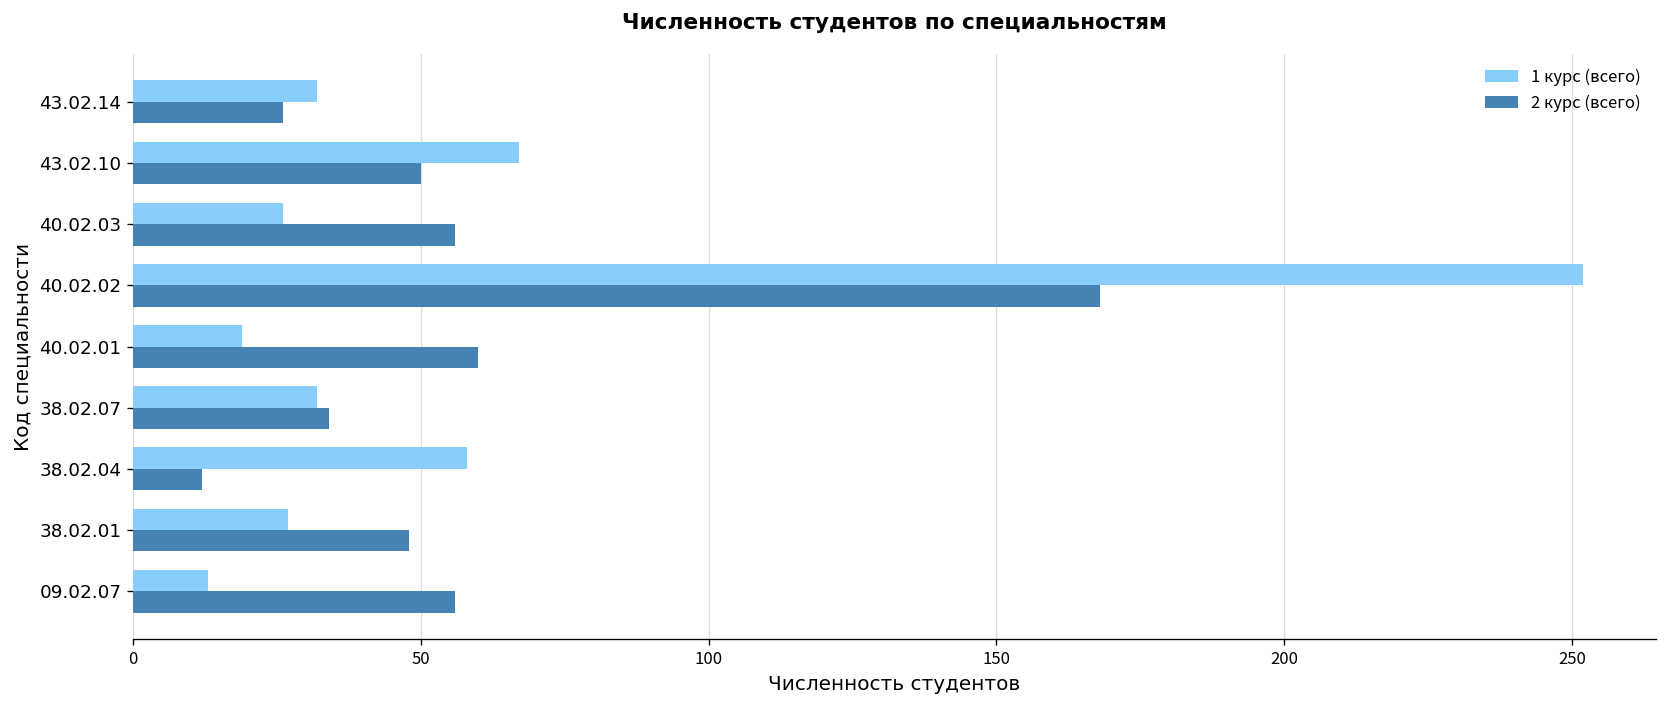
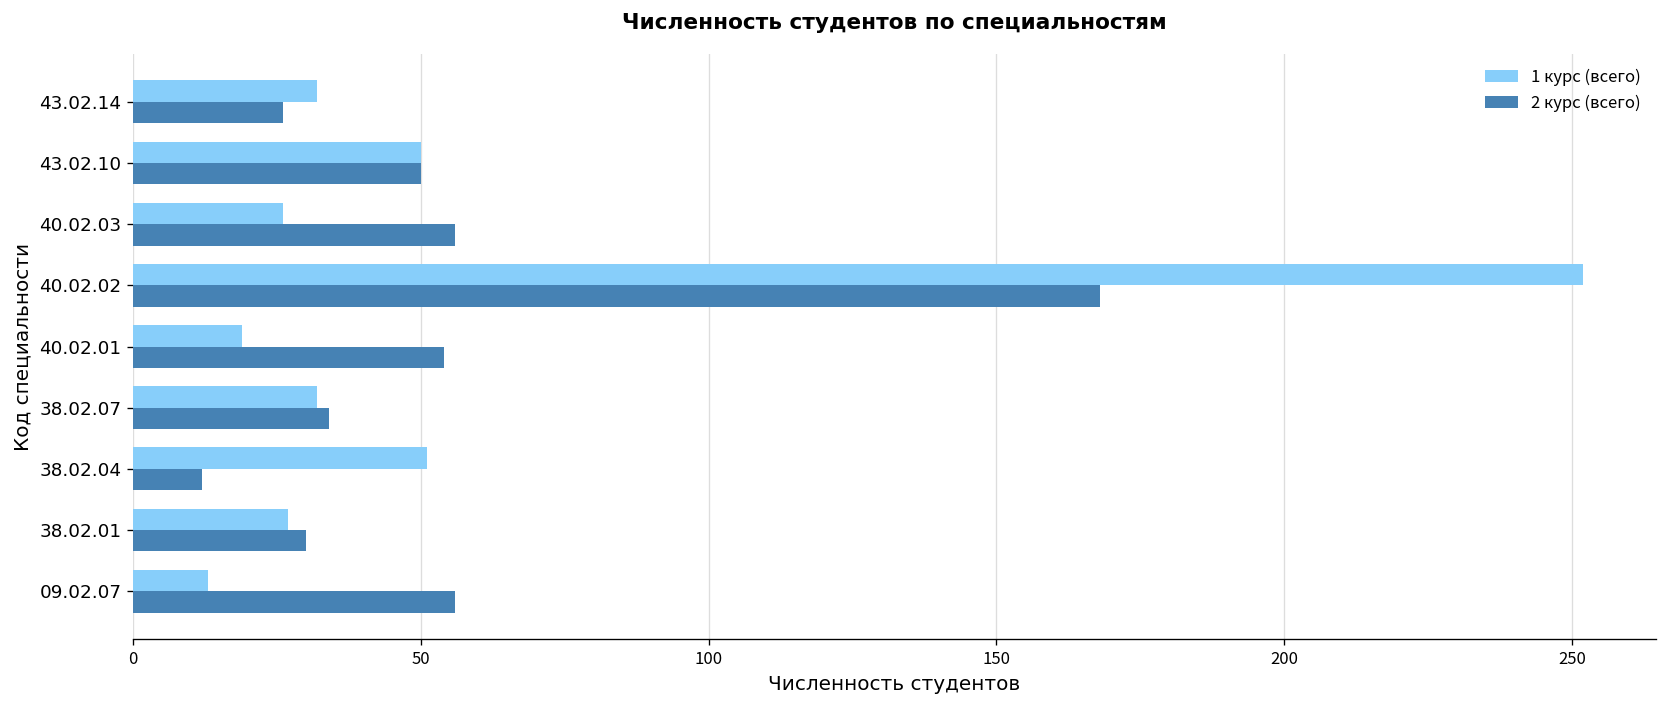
  {
    "1 курс (всего)": {
      "43.02.14": 32,
-     "43.02.10": 67,
+     "43.02.10": 50,
      "40.02.03": 26,
      "40.02.02": 252,
      "40.02.01": 19,
      "38.02.07": 32,
-     "38.02.04": 58,
+     "38.02.04": 51,
      "38.02.01": 27,
      "09.02.07": 13
    },
    "2 курс (всего)": {
      "43.02.14": 26,
      "43.02.10": 50,
      "40.02.03": 56,
      "40.02.02": 168,
-     "40.02.01": 60,
+     "40.02.01": 54,
      "38.02.07": 34,
      "38.02.04": 12,
-     "38.02.01": 48,
+     "38.02.01": 30,
      "09.02.07": 56
    }
  }
